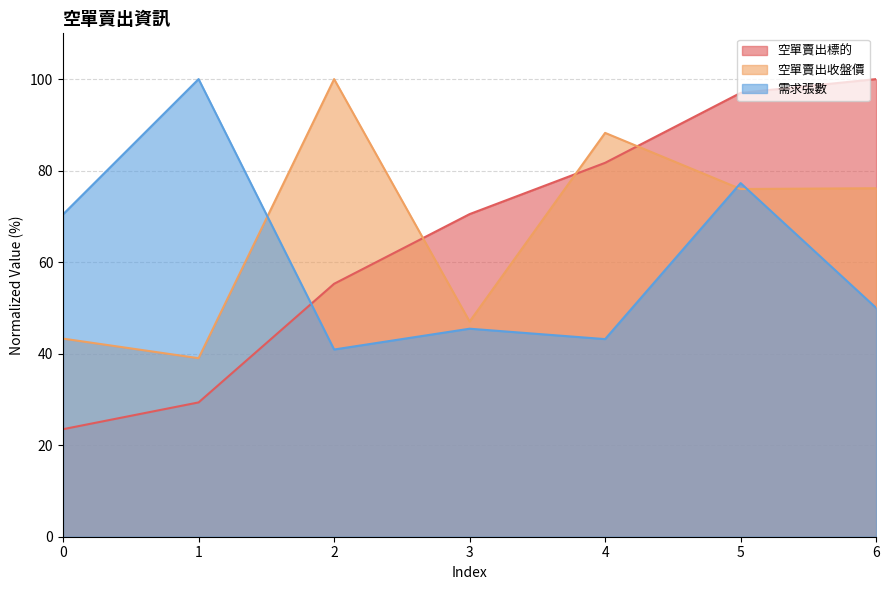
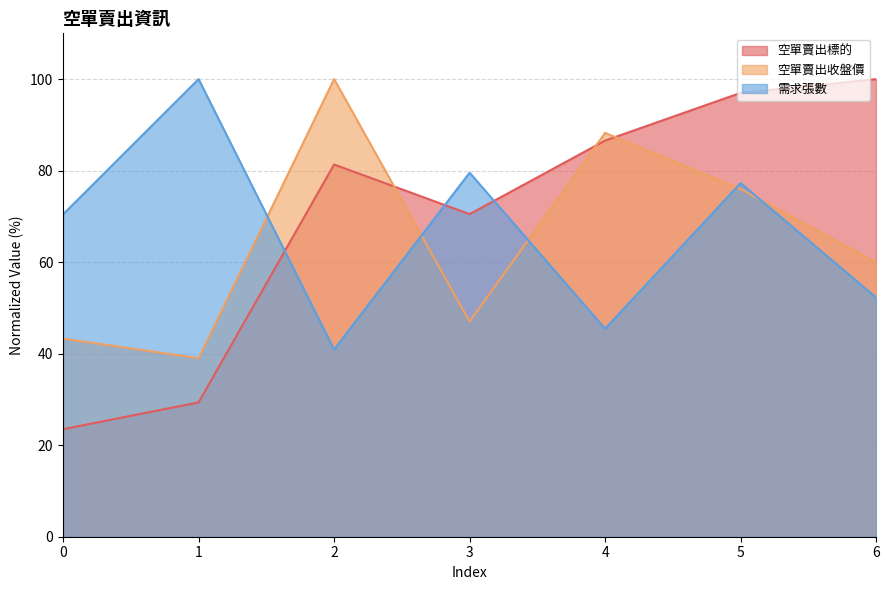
  {
    "空單賣出標的": {
      "0": 23,
      "1": 29,
-     "2": 55,
+     "2": 81,
      "3": 70,
-     "4": 82,
+     "4": 87,
      "6": 100
    },
    "空單賣出收盤價": {
      "0": 43,
      "1": 39,
      "2": 100,
      "3": 47,
      "4": 88,
      "5": 76,
-     "6": 76
+     "6": 60
    },
    "需求張數": {
      "0": 70,
      "1": 100,
      "2": 41,
-     "3": 45,
-     "4": 43,
+     "3": 80,
+     "4": 45,
      "5": 77,
-     "6": 50
+     "6": 52
    }
  }
